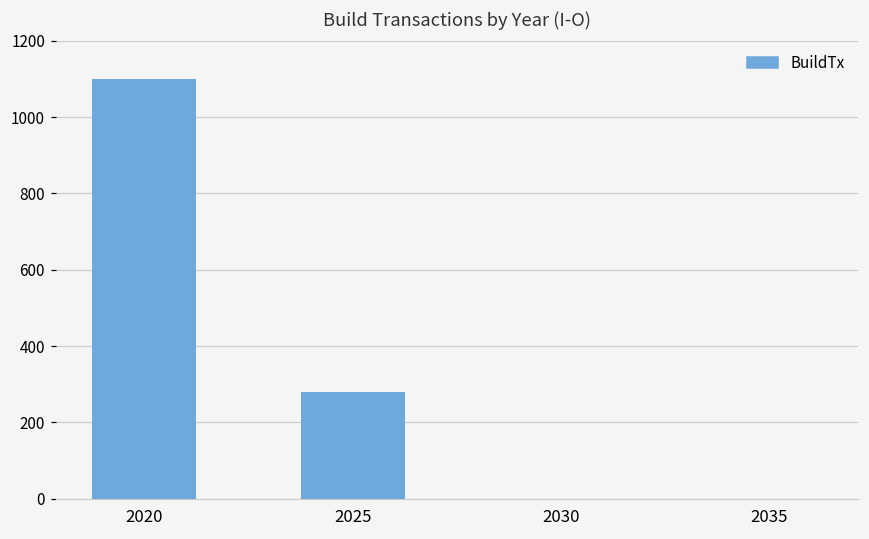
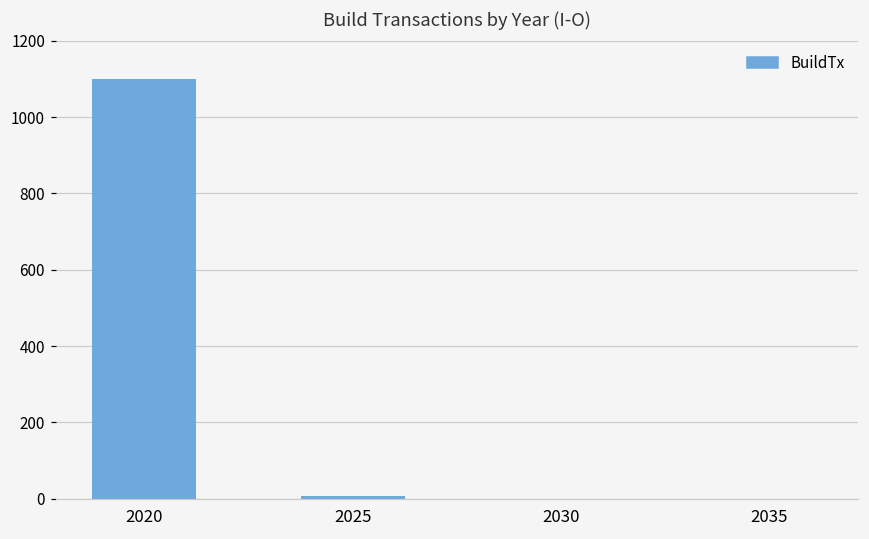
  {
    "2020": 1100,
-   "2025": 280,
+   "2025": 10,
    "2030": 0,
    "2035": 0
  }
